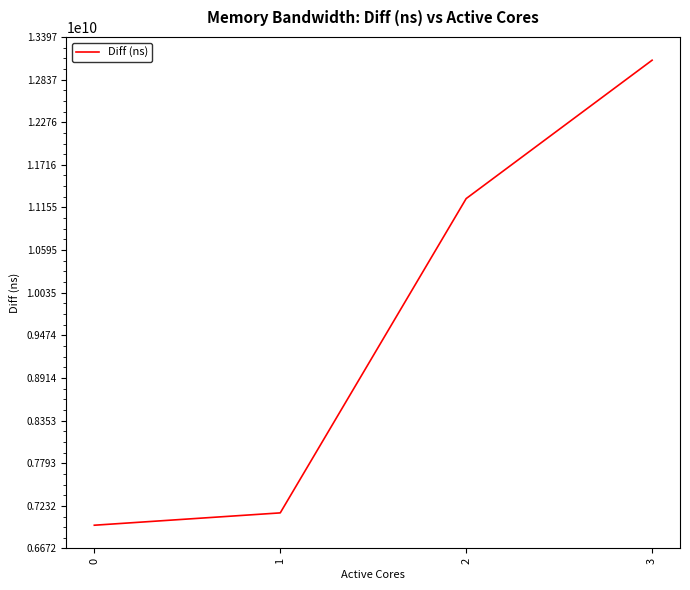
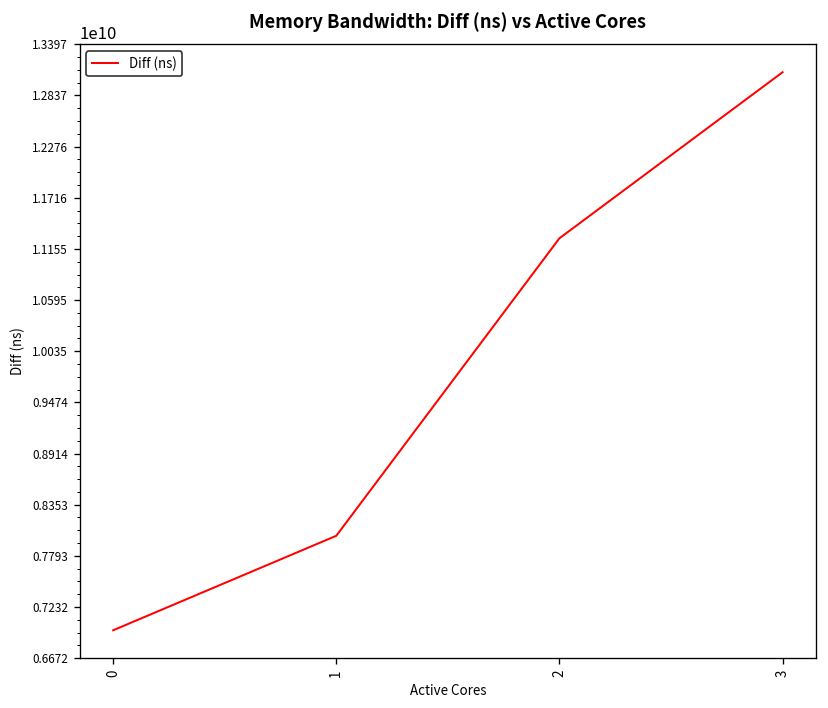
  {
    "0": 7000000000,
-   "1": 7100000000,
+   "1": 8000000000,
    "2": 11300000000,
    "3": 13100000000
  }
